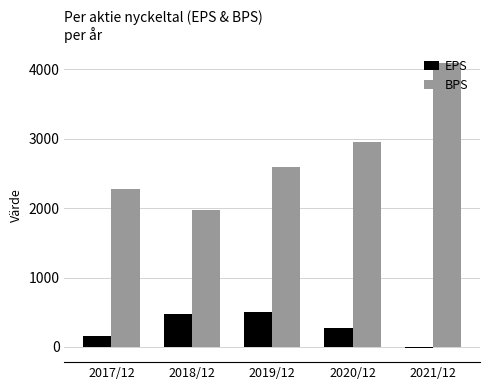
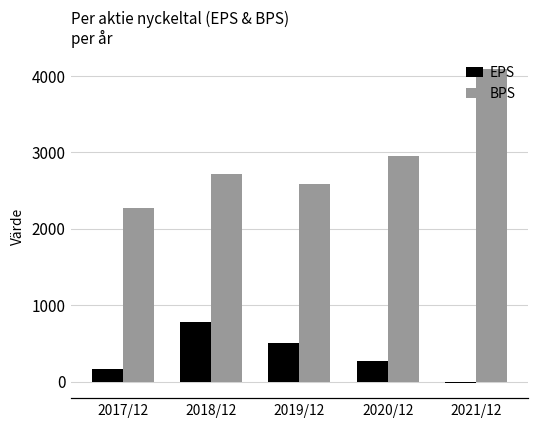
  {
    "EPS": {
      "2017/12": 200,
-     "2018/12": 500,
+     "2018/12": 800,
      "2019/12": 500,
      "2020/12": 300
    },
    "BPS": {
      "2017/12": 2300,
-     "2018/12": 2000,
+     "2018/12": 2700,
      "2019/12": 2600,
      "2020/12": 3000,
      "2021/12": 4100
    }
  }
